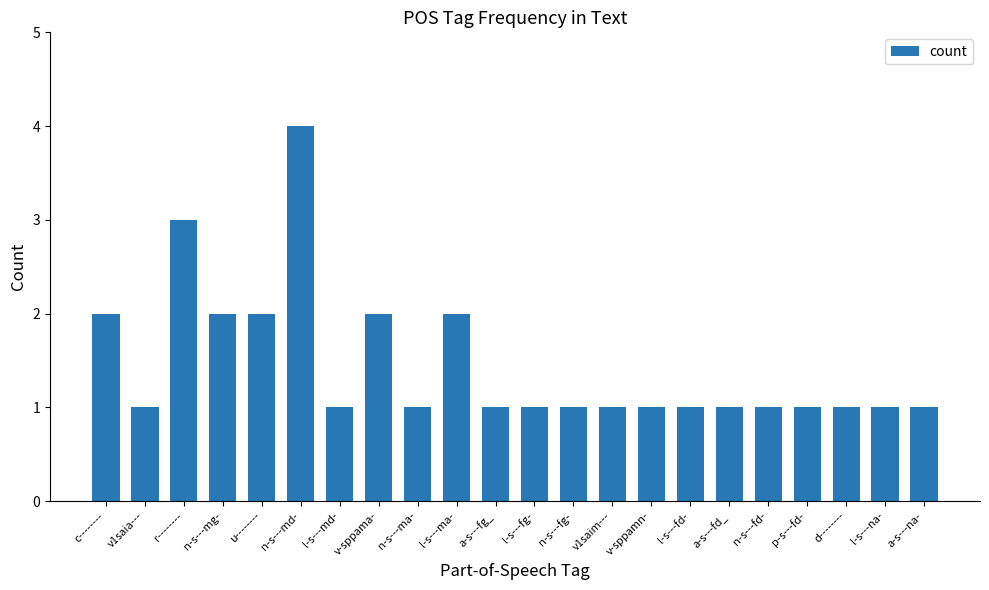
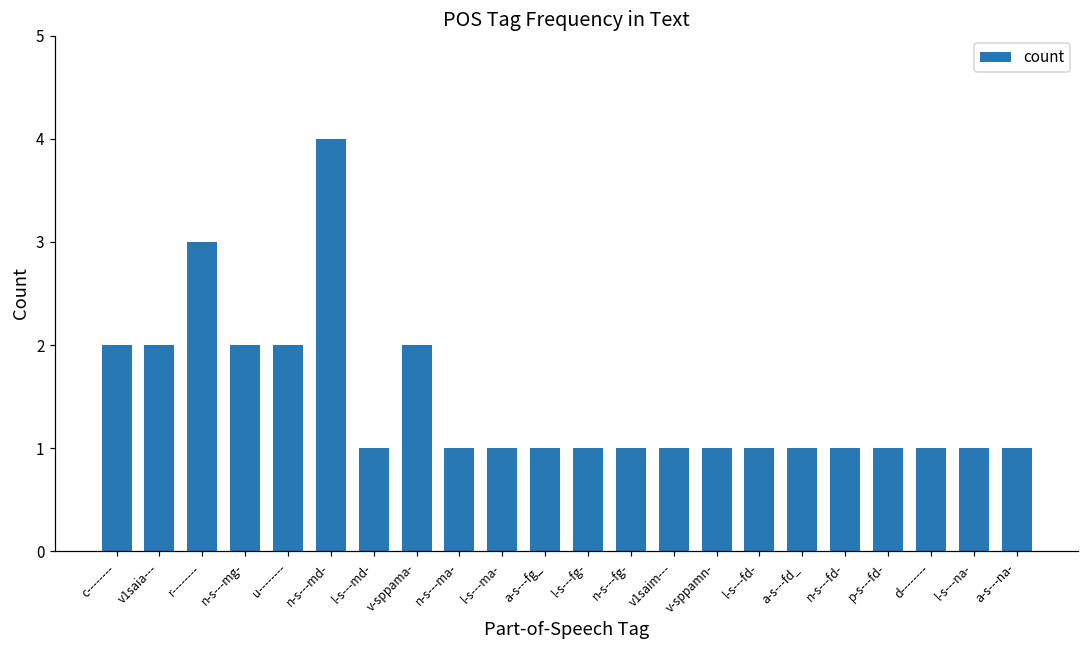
  {
    "c--------": 2,
-   "v1saia---": 1,
+   "v1saia---": 2,
    "r--------": 3,
    "n-s---mg-": 2,
    "u--------": 2,
    "n-s---md-": 4,
    "l-s---md-": 1,
    "v-sppama-": 2,
    "n-s---ma-": 1,
-   "l-s---ma-": 2,
+   "l-s---ma-": 1,
    "a-s---fg_": 1,
    "l-s---fg-": 1,
    "n-s---fg-": 1,
    "v1saim---": 1,
    "v-sppamn-": 1,
    "l-s---fd-": 1,
    "a-s---fd_": 1,
    "n-s---fd-": 1,
    "p-s---fd-": 1,
    "d--------": 1,
    "l-s---na-": 1,
    "a-s---na-": 1
  }
